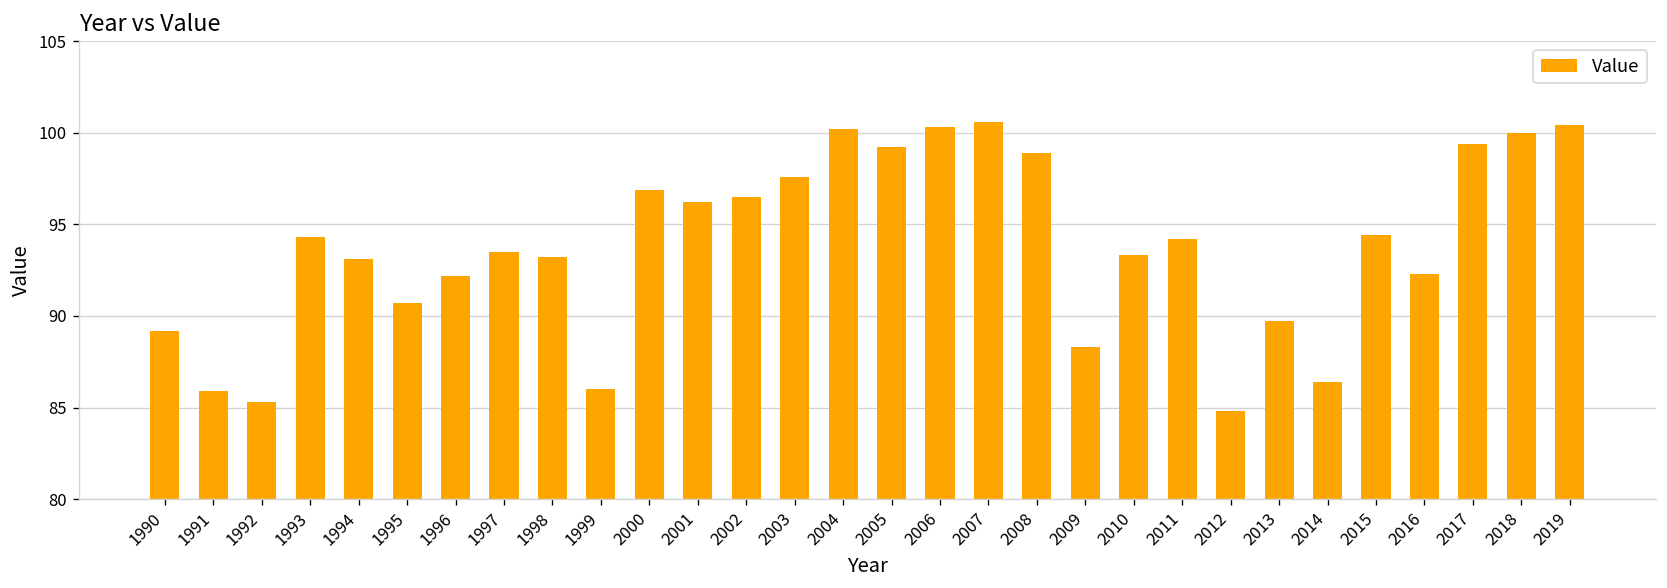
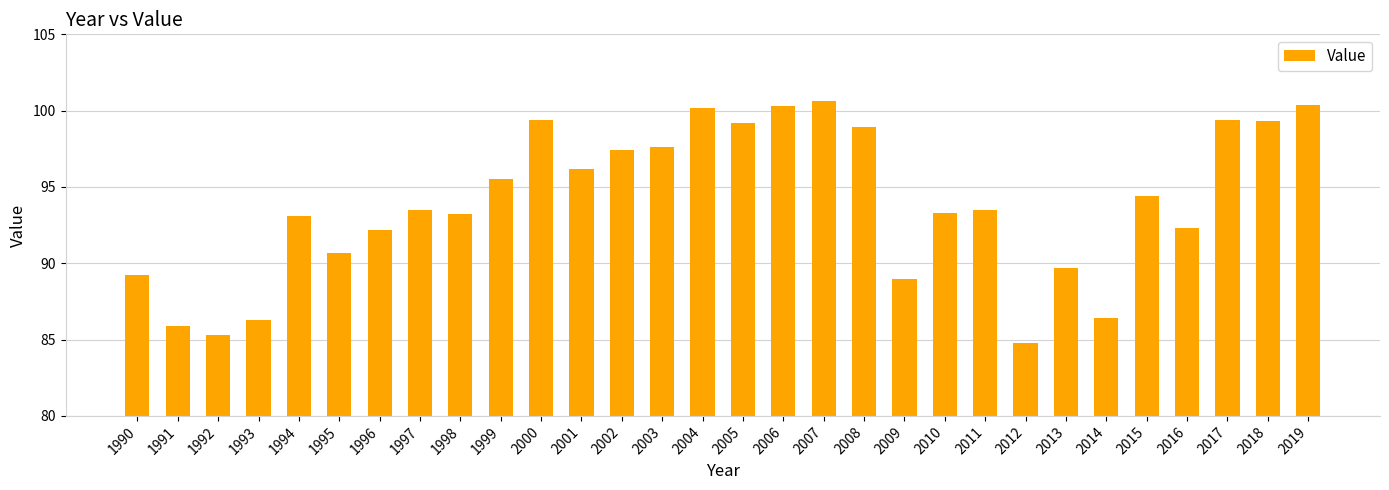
  {
    "1990": 89.2,
    "1991": 85.9,
    "1992": 85.3,
-   "1993": 94.3,
+   "1993": 86.3,
    "1994": 93.1,
    "1995": 90.7,
    "1996": 92.2,
    "1997": 93.5,
    "1998": 93.2,
-   "1999": 86.0,
-   "2000": 96.9,
+   "1999": 95.5,
+   "2000": 99.4,
    "2001": 96.2,
-   "2002": 96.5,
+   "2002": 97.4,
    "2003": 97.6,
    "2004": 100.2,
    "2005": 99.2,
    "2006": 100.3,
    "2007": 100.6,
    "2008": 98.9,
-   "2009": 88.3,
+   "2009": 89.0,
    "2010": 93.3,
-   "2011": 94.2,
+   "2011": 93.5,
    "2012": 84.8,
    "2013": 89.7,
    "2014": 86.4,
    "2015": 94.4,
    "2016": 92.3,
    "2017": 99.4,
-   "2018": 100.0,
+   "2018": 99.3,
    "2019": 100.4
  }
